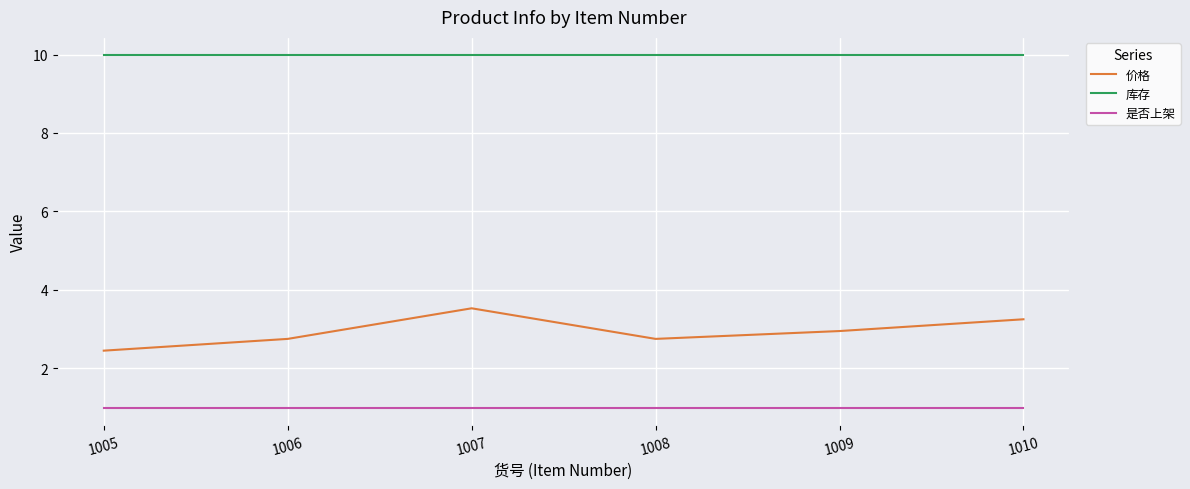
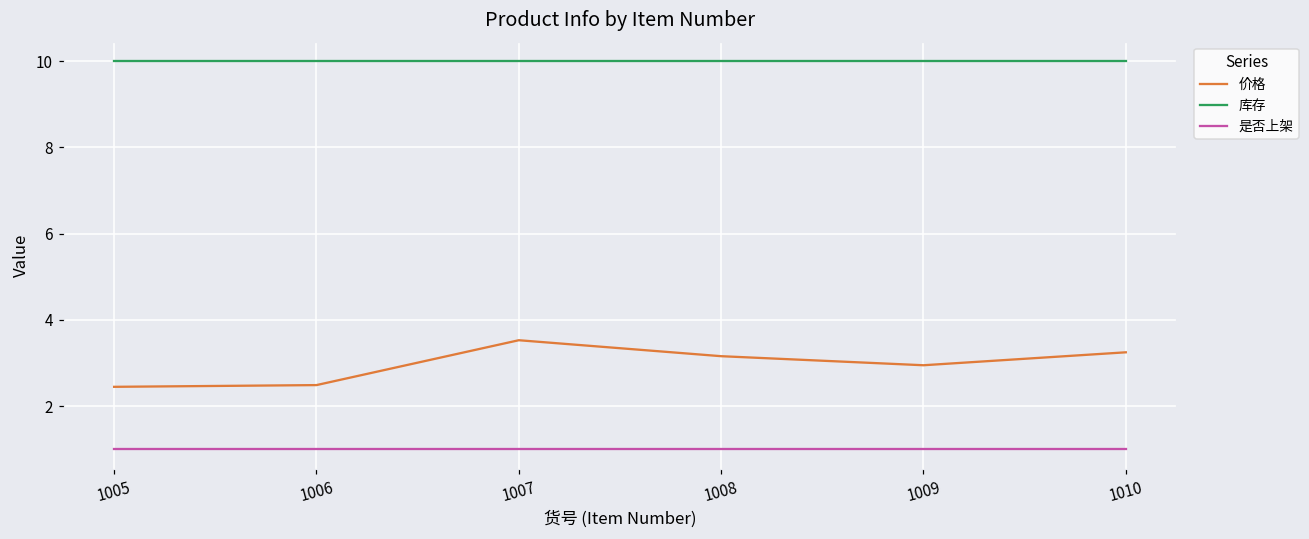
  {
    "价格": {
      "1005": 2.5,
-     "1006": 2.8,
+     "1006": 2.5,
      "1007": 3.5,
-     "1008": 2.8,
+     "1008": 3.2,
      "1009": 3.0,
      "1010": 3.3
    },
    "库存": {
      "1005": 10.0,
      "1006": 10.0,
      "1007": 10.0,
      "1008": 10.0,
      "1009": 10.0,
      "1010": 10.0
    },
    "是否上架": {
      "1005": 1.0,
      "1006": 1.0,
      "1007": 1.0,
      "1008": 1.0,
      "1009": 1.0,
      "1010": 1.0
    }
  }
